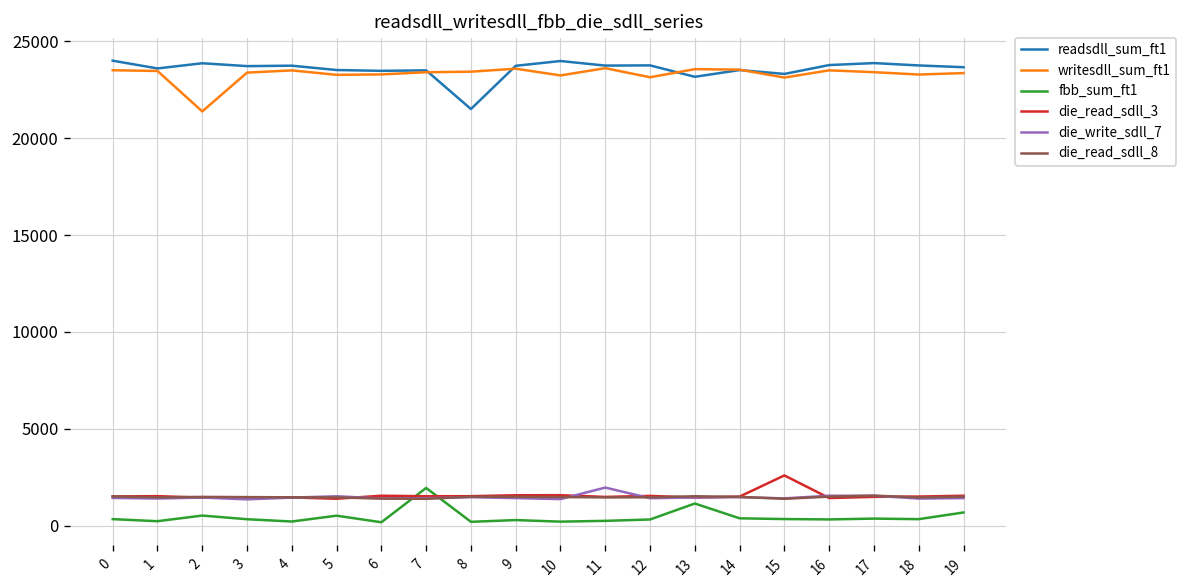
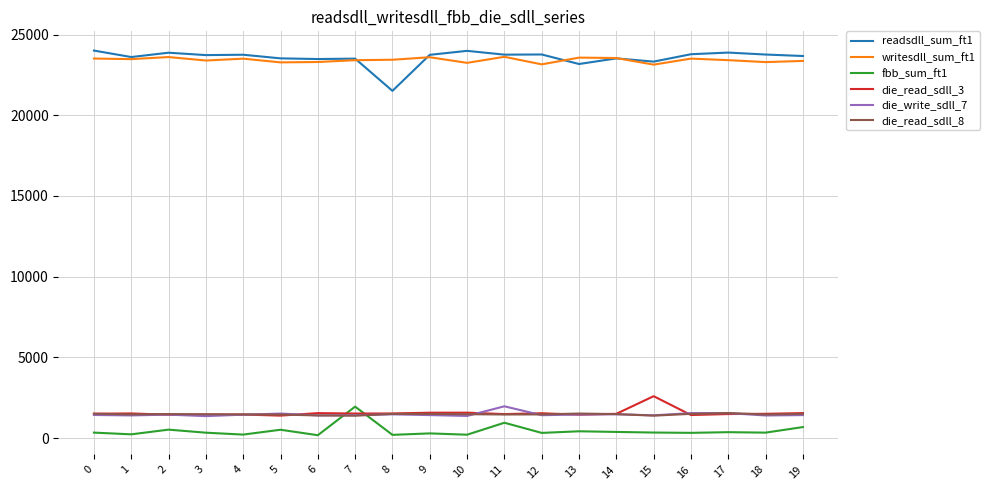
  {
    "readsdll_sum_ft1": {
      "0": 24000,
      "2": 23900,
      "3": 23700,
      "4": 23700,
      "5": 23500,
      "6": 23500,
      "8": 21500,
      "10": 24000,
      "12": 23800,
      "13": 23200,
      "15": 23300,
      "16": 23800,
      "17": 23900,
      "18": 23800,
      "19": 23700
    },
    "writesdll_sum_ft1": {
      "0": 23500,
-     "2": 21400,
+     "2": 23600,
      "3": 23400,
      "4": 23500,
      "5": 23300,
      "6": 23300,
      "8": 23400,
      "10": 23200,
      "12": 23100,
      "13": 23600,
      "15": 23100,
      "16": 23500,
      "17": 23400,
      "18": 23300,
      "19": 23400
    },
    "fbb_sum_ft1": {
      "0": 300,
      "1": 200,
      "2": 500,
      "3": 300,
      "4": 200,
      "5": 500,
      "6": 200,
      "7": 1900,
      "8": 200,
      "9": 300,
      "10": 200,
-     "11": 200,
+     "11": 900,
      "12": 300,
-     "13": 1100,
+     "13": 400,
      "14": 400,
      "15": 300,
      "16": 300,
      "17": 400,
      "18": 300,
      "19": 700
    },
    "die_read_sdll_3": {
      "15": 2600
    },
    "die_write_sdll_7": {
      "11": 2000
    }
  }
